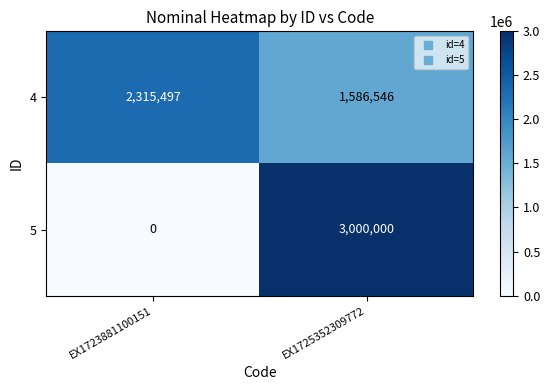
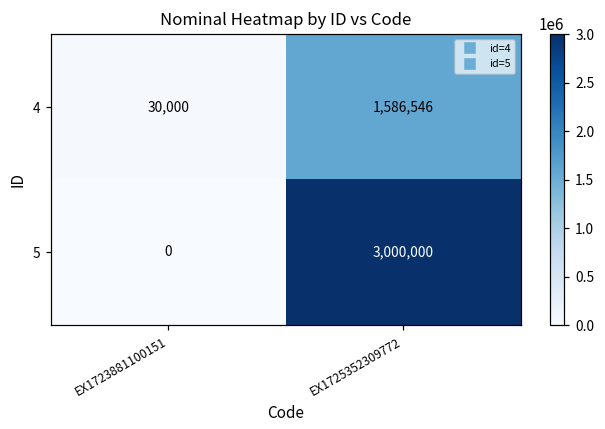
  {
    "4": {
-     "EX1723881100151": "2,315,497",
+     "EX1723881100151": "30,000",
      "EX1725352309772": "1,586,546"
    },
    "5": {
      "EX1723881100151": "0",
      "EX1725352309772": "3,000,000"
    }
  }
